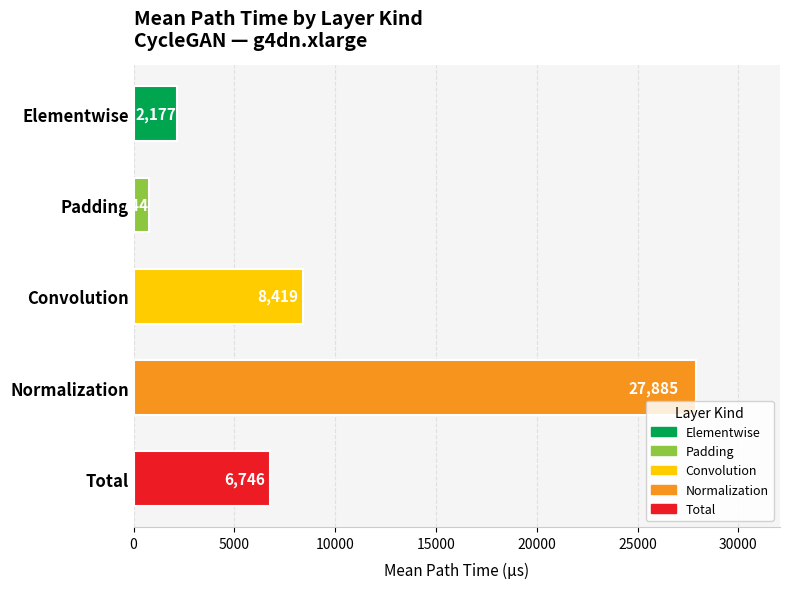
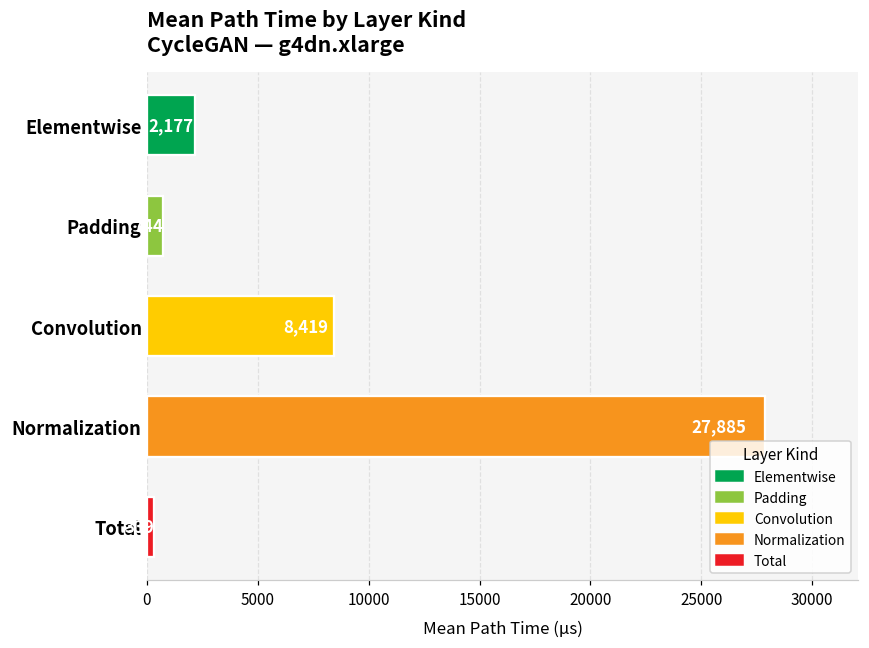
  {
    "Padding": 700,
-   "Total": 6700
+   "Total": 300
  }
